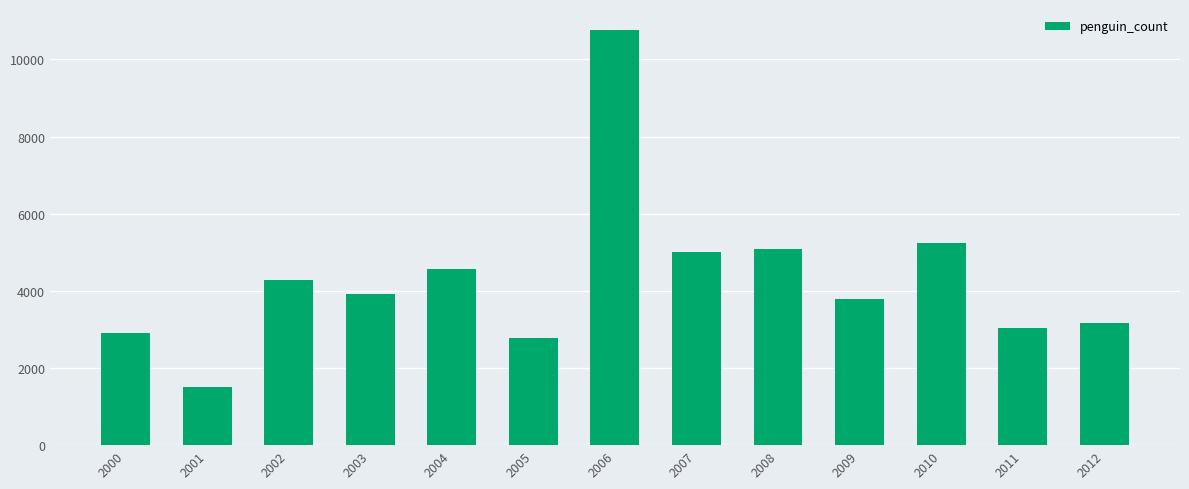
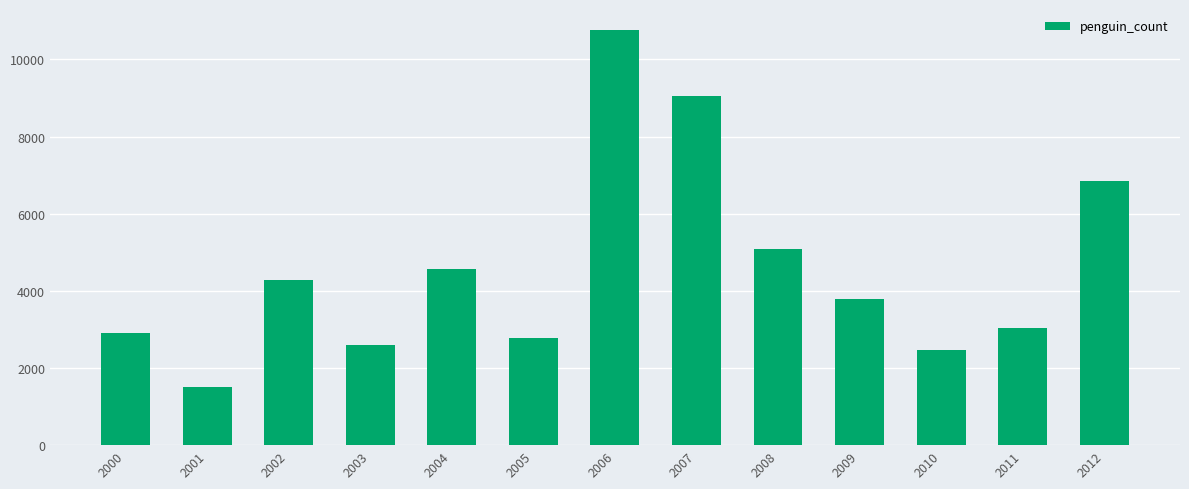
  {
    "2000": 2900,
    "2001": 1500,
    "2002": 4300,
-   "2003": 3900,
+   "2003": 2600,
    "2004": 4600,
    "2005": 2800,
    "2006": 10800,
-   "2007": 5000,
+   "2007": 9000,
    "2008": 5100,
    "2009": 3800,
-   "2010": 5200,
+   "2010": 2500,
    "2011": 3000,
-   "2012": 3200
+   "2012": 6800
  }
